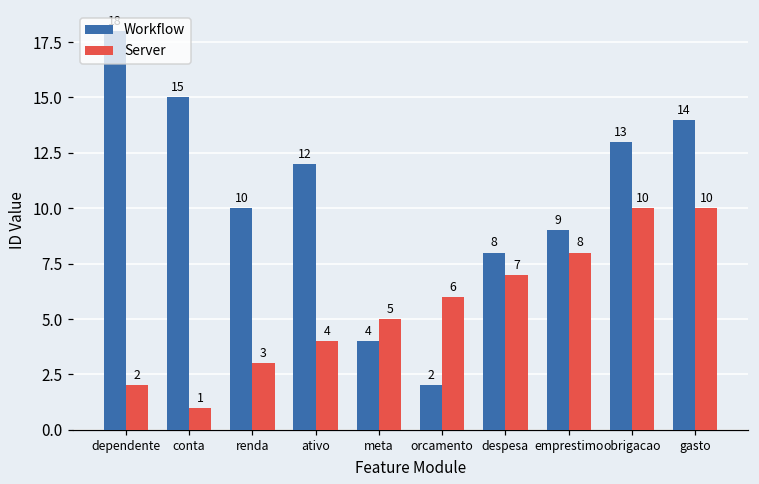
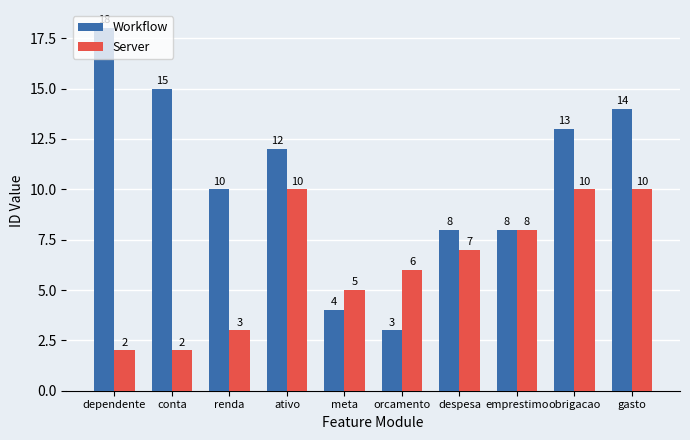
  {
    "Workflow": {
      "conta": 15,
      "renda": 10,
      "ativo": 12,
      "meta": 4,
-     "orcamento": 2,
+     "orcamento": 3,
      "despesa": 8,
-     "emprestimo": 9,
+     "emprestimo": 8,
      "obrigacao": 13,
      "gasto": 14
    },
    "Server": {
      "dependente": 2,
-     "conta": 1,
+     "conta": 2,
      "renda": 3,
-     "ativo": 4,
+     "ativo": 10,
      "meta": 5,
      "orcamento": 6,
      "despesa": 7,
      "emprestimo": 8,
      "obrigacao": 10,
      "gasto": 10
    }
  }
